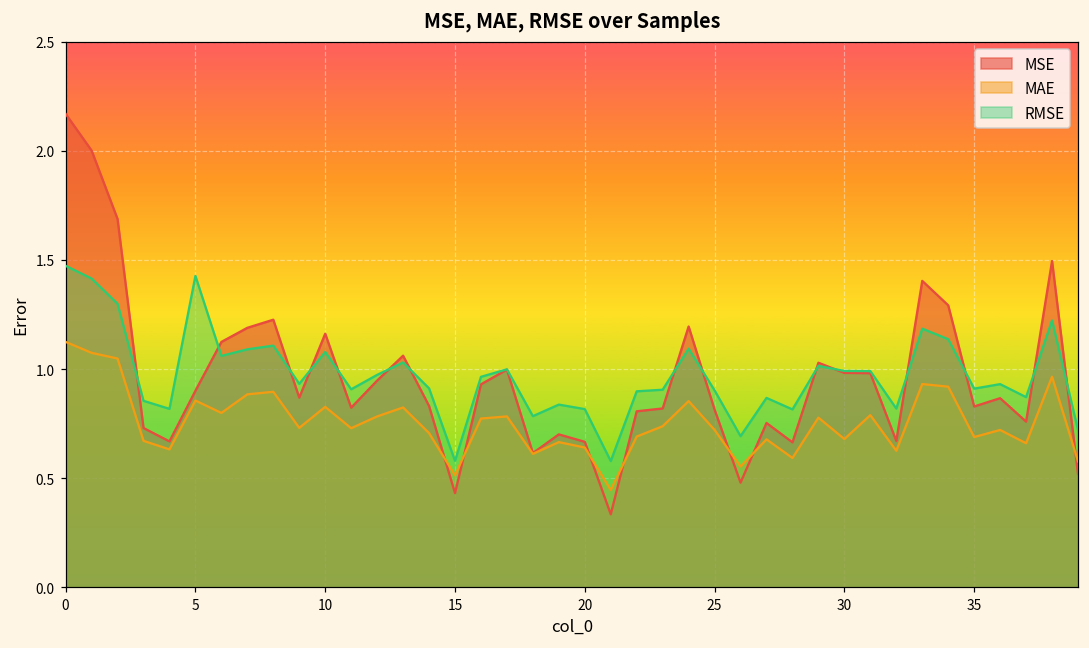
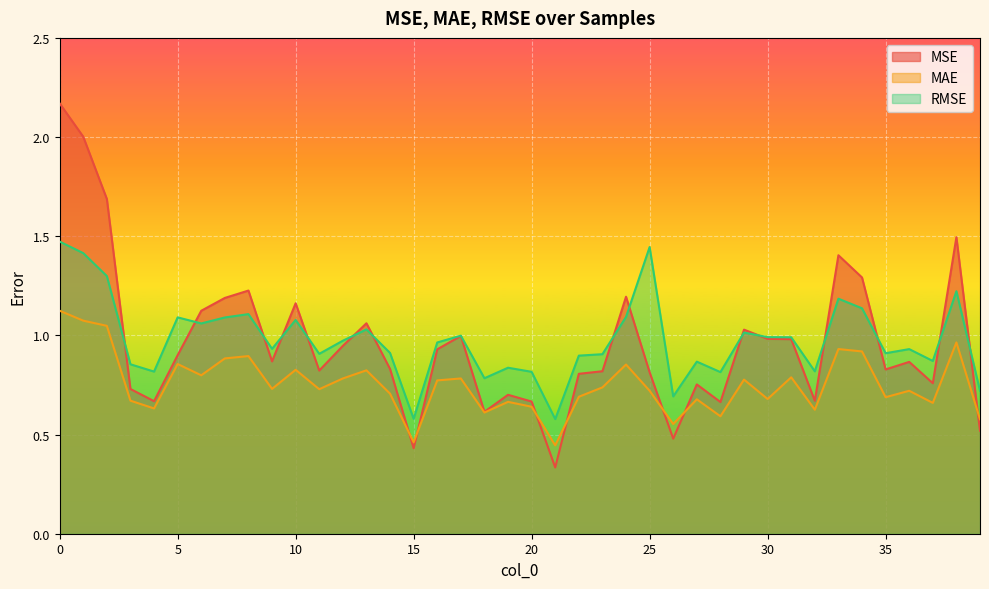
  {
    "MSE": {
      "0": 2.17,
      "5": 0.90,
      "10": 1.16,
      "15": 0.43,
      "20": 0.67,
      "25": 0.81,
      "35": 0.83
    },
    "MAE": {
      "0": 1.12,
      "5": 0.86,
      "10": 0.83,
-     "15": 0.51,
+     "15": 0.46,
      "20": 0.64,
      "25": 0.72,
      "30": 0.68,
      "35": 0.69
    },
    "RMSE": {
      "0": 1.47,
-     "5": 1.43,
+     "5": 1.09,
      "10": 1.08,
      "15": 0.58,
      "20": 0.82,
-     "25": 0.90,
+     "25": 1.45,
      "35": 0.91
    }
  }
